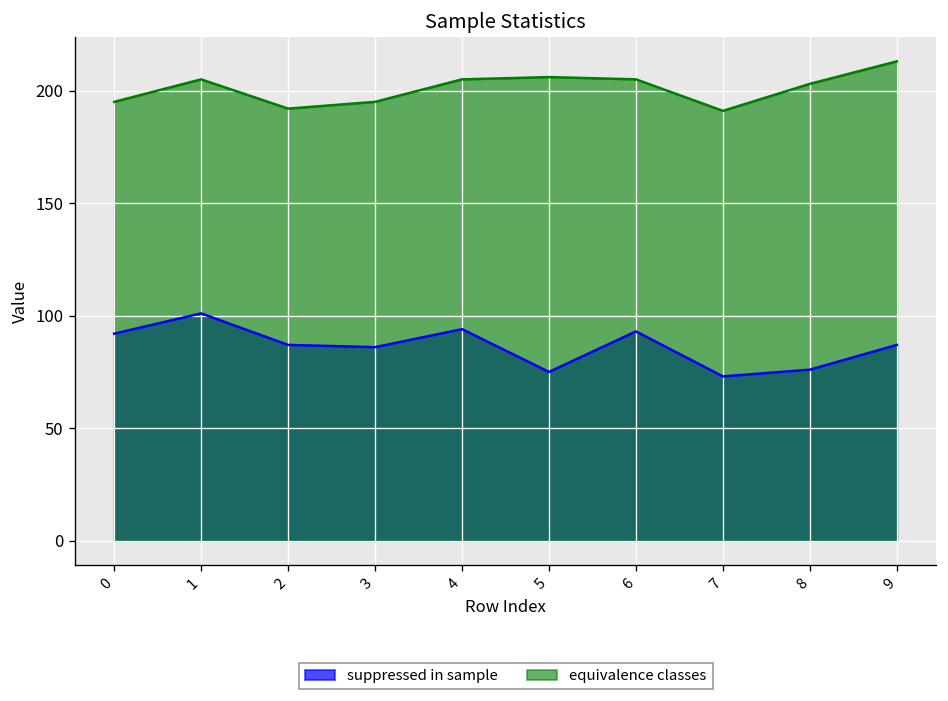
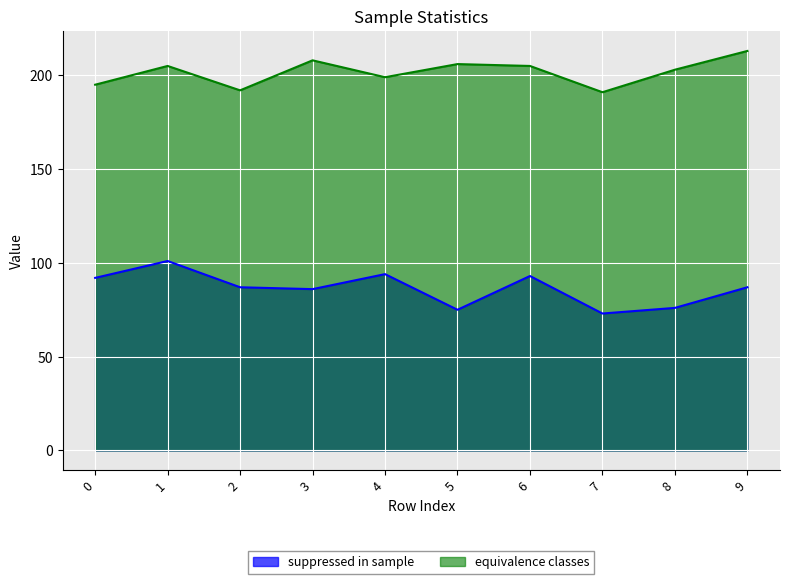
  {
    "suppressed in sample": {
      "0": 92,
      "1": 101,
      "2": 87,
      "3": 86,
      "4": 94,
      "5": 75,
      "6": 93,
      "7": 73,
      "8": 76,
      "9": 87
    },
    "equivalence classes": {
      "0": 195,
      "1": 205,
      "2": 192,
-     "3": 195,
-     "4": 205,
+     "3": 208,
+     "4": 199,
      "5": 206,
      "6": 205,
      "7": 191,
      "8": 203,
      "9": 213
    }
  }
